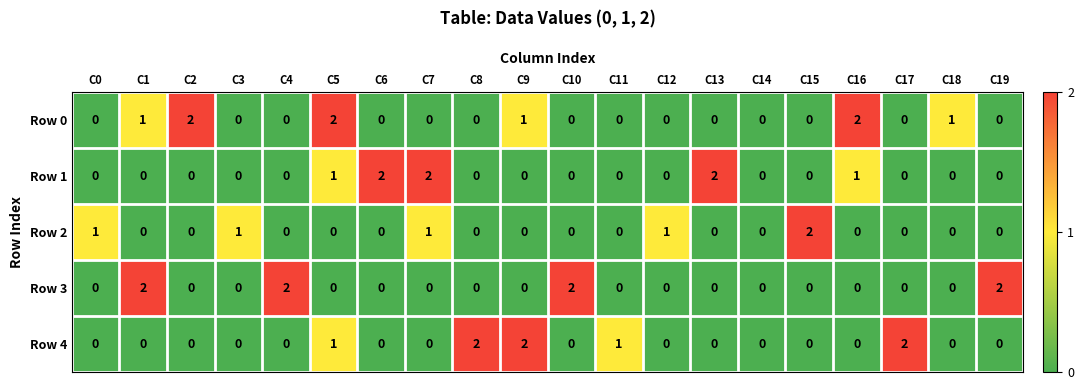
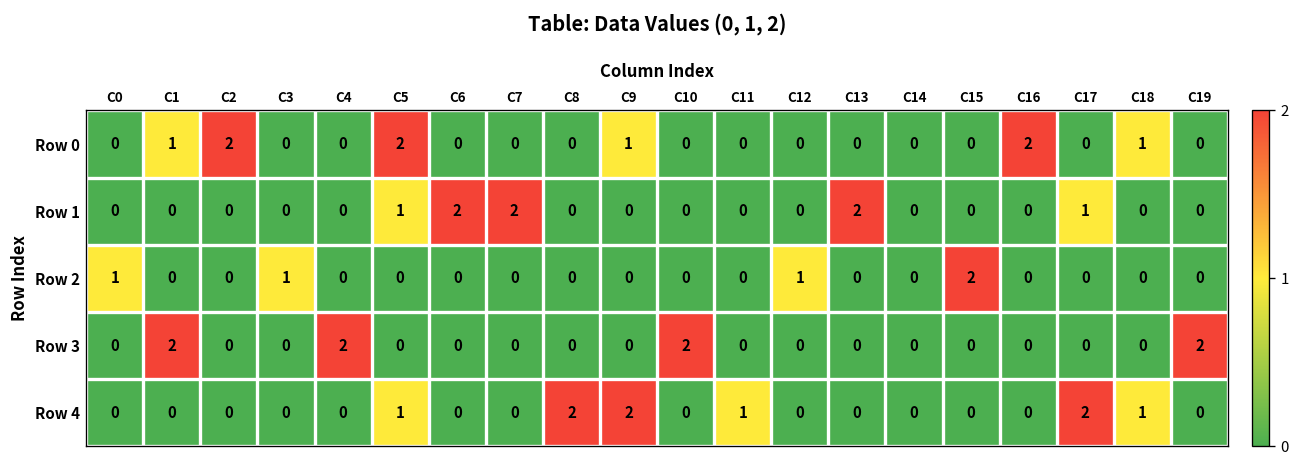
  {
    "Row 0": {
      "C0": 0,
      "C1": 1,
      "C2": 2,
      "C3": 0,
      "C4": 0,
      "C5": 2,
      "C6": 0,
      "C7": 0,
      "C8": 0,
      "C9": 1,
      "C10": 0,
      "C11": 0,
      "C12": 0,
      "C13": 0,
      "C14": 0,
      "C15": 0,
      "C16": 2,
      "C17": 0,
      "C18": 1,
      "C19": 0
    },
    "Row 1": {
      "C0": 0,
      "C1": 0,
      "C2": 0,
      "C3": 0,
      "C4": 0,
      "C5": 1,
      "C6": 2,
      "C7": 2,
      "C8": 0,
      "C9": 0,
      "C10": 0,
      "C11": 0,
      "C12": 0,
      "C13": 2,
      "C14": 0,
      "C15": 0,
-     "C16": 1,
-     "C17": 0,
+     "C16": 0,
+     "C17": 1,
      "C18": 0,
      "C19": 0
    },
    "Row 2": {
      "C0": 1,
      "C1": 0,
      "C2": 0,
      "C3": 1,
      "C4": 0,
      "C5": 0,
      "C6": 0,
-     "C7": 1,
+     "C7": 0,
      "C8": 0,
      "C9": 0,
      "C10": 0,
      "C11": 0,
      "C12": 1,
      "C13": 0,
      "C14": 0,
      "C15": 2,
      "C16": 0,
      "C17": 0,
      "C18": 0,
      "C19": 0
    },
    "Row 3": {
      "C0": 0,
      "C1": 2,
      "C2": 0,
      "C3": 0,
      "C4": 2,
      "C5": 0,
      "C6": 0,
      "C7": 0,
      "C8": 0,
      "C9": 0,
      "C10": 2,
      "C11": 0,
      "C12": 0,
      "C13": 0,
      "C14": 0,
      "C15": 0,
      "C16": 0,
      "C17": 0,
      "C18": 0,
      "C19": 2
    },
    "Row 4": {
      "C0": 0,
      "C1": 0,
      "C2": 0,
      "C3": 0,
      "C4": 0,
      "C5": 1,
      "C6": 0,
      "C7": 0,
      "C8": 2,
      "C9": 2,
      "C10": 0,
      "C11": 1,
      "C12": 0,
      "C13": 0,
      "C14": 0,
      "C15": 0,
      "C16": 0,
      "C17": 2,
-     "C18": 0,
+     "C18": 1,
      "C19": 0
    }
  }
